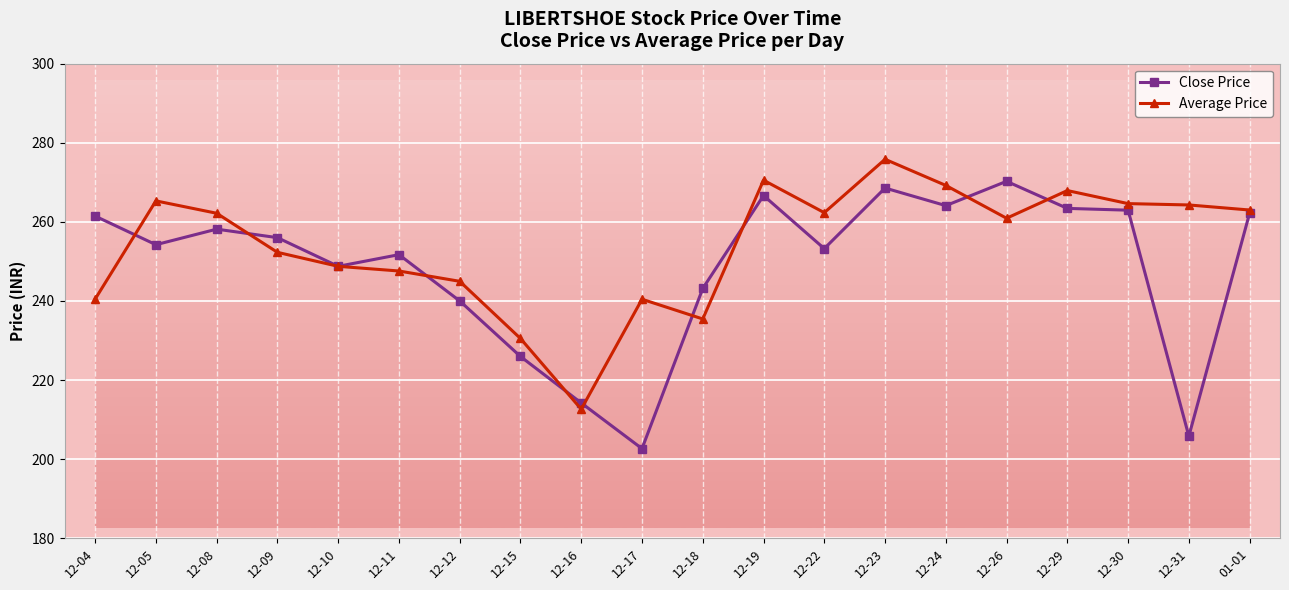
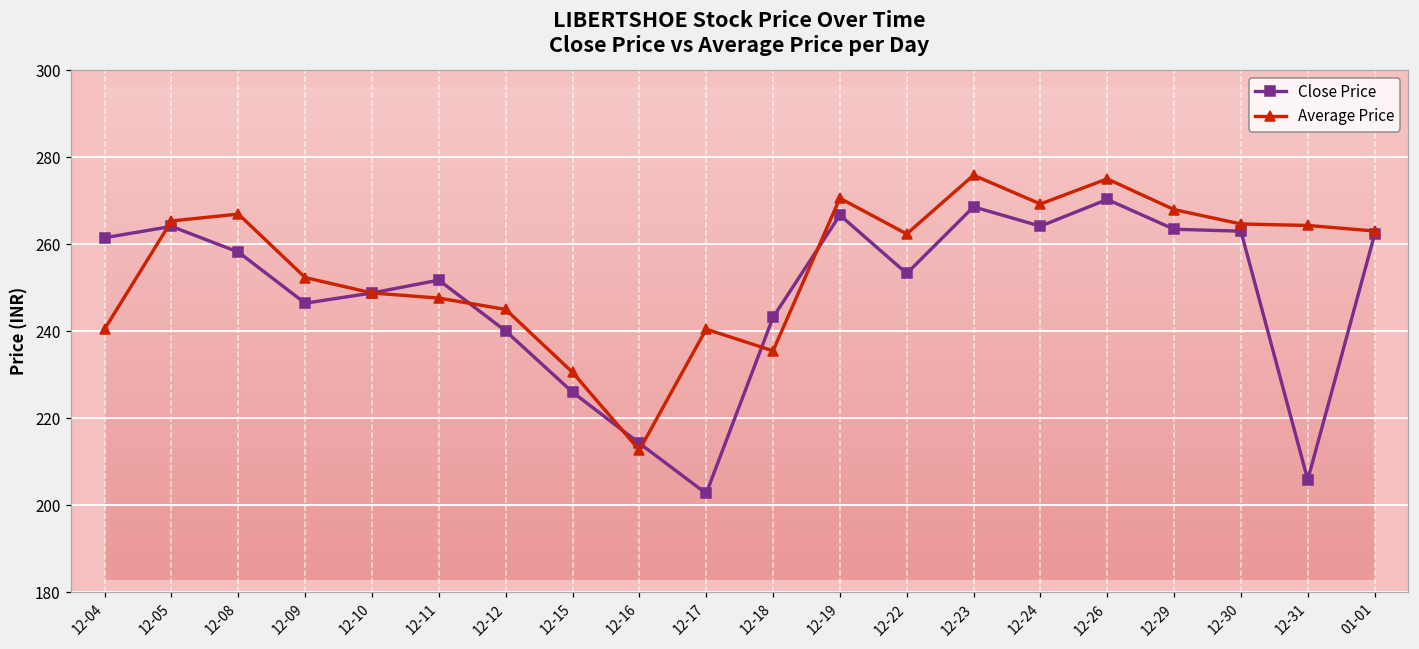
  {
    "Close Price": {
      "12-04": 261,
-     "12-05": 254,
+     "12-05": 264,
      "12-08": 258,
-     "12-09": 256,
+     "12-09": 246,
      "12-11": 252,
      "12-12": 240,
      "12-15": 226,
      "12-16": 214,
      "12-17": 203,
      "12-18": 243,
      "12-19": 267,
      "12-22": 253,
      "12-23": 269,
      "12-24": 264,
      "12-26": 270,
      "12-29": 263,
      "12-30": 263,
      "12-31": 206,
      "01-01": 262
    },
    "Average Price": {
      "12-04": 240,
      "12-05": 265,
-     "12-08": 262,
+     "12-08": 267,
      "12-09": 252,
      "12-11": 248,
      "12-12": 245,
      "12-15": 231,
      "12-16": 213,
      "12-17": 240,
      "12-18": 235,
      "12-19": 271,
      "12-22": 262,
      "12-23": 276,
      "12-24": 269,
-     "12-26": 261,
+     "12-26": 275,
      "12-29": 268,
      "12-30": 265,
      "12-31": 264,
      "01-01": 263
    }
  }
